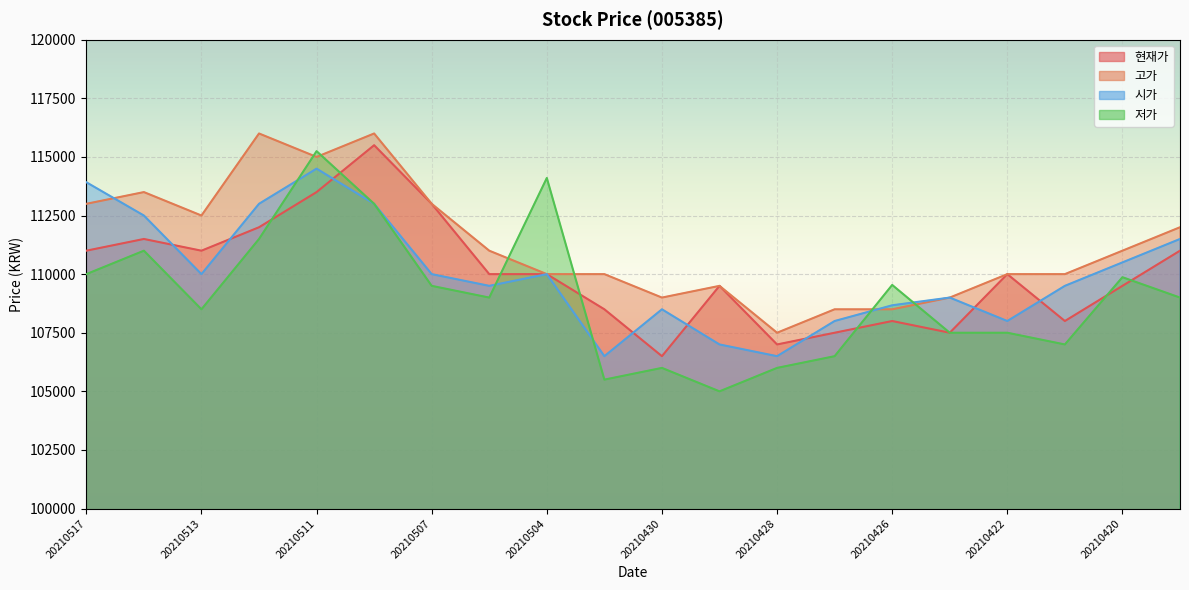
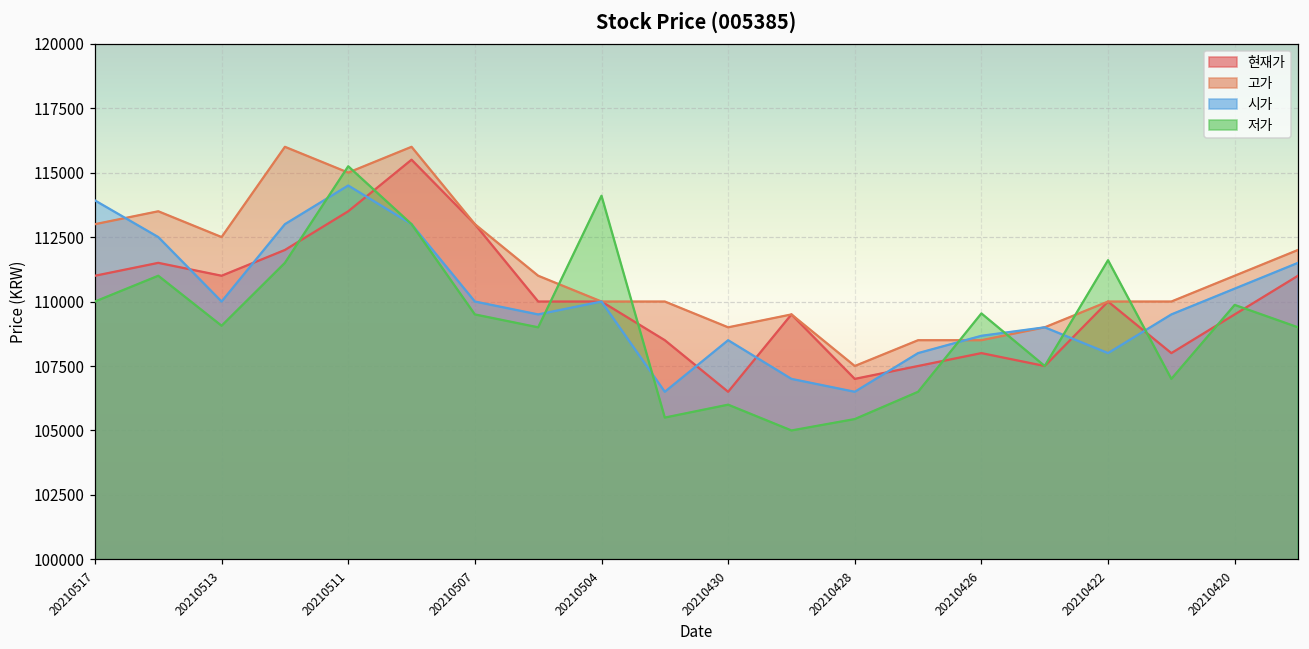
  {
    "시가": {
      "20210517": 113900,
      "20210513": 110000,
      "20210511": 114500,
      "20210507": 110000,
      "20210430": 108500,
      "20210428": 106500,
      "20210426": 108700,
      "20210422": 108000,
      "20210420": 110500
    },
    "저가": {
      "20210517": 110000,
-     "20210513": 108500,
+     "20210513": 109100,
      "20210511": 115200,
      "20210507": 109500,
      "20210504": 114100,
      "20210430": 106000,
-     "20210428": 106000,
+     "20210428": 105400,
      "20210426": 109500,
-     "20210422": 107500,
+     "20210422": 111600,
      "20210420": 109900
    }
  }
